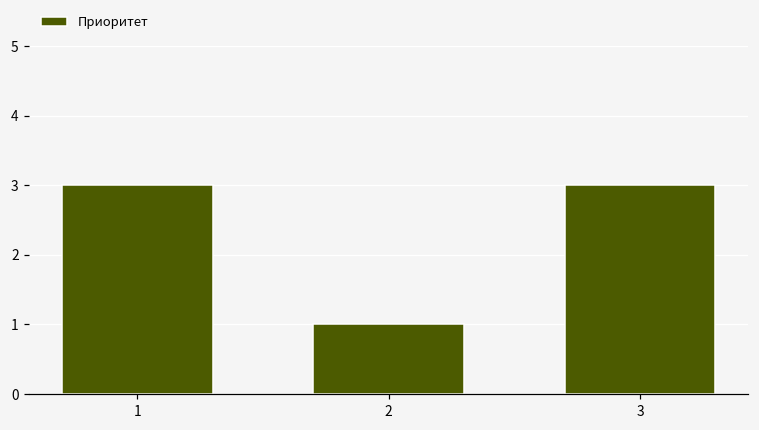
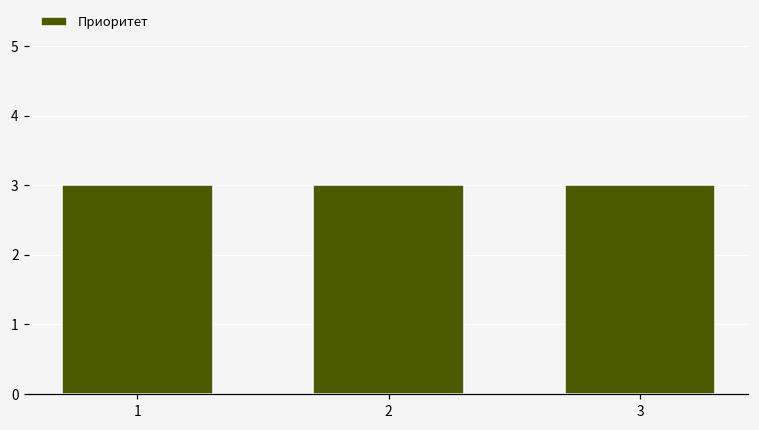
  {
    "1": 3,
-   "2": 1,
+   "2": 3,
    "3": 3
  }
